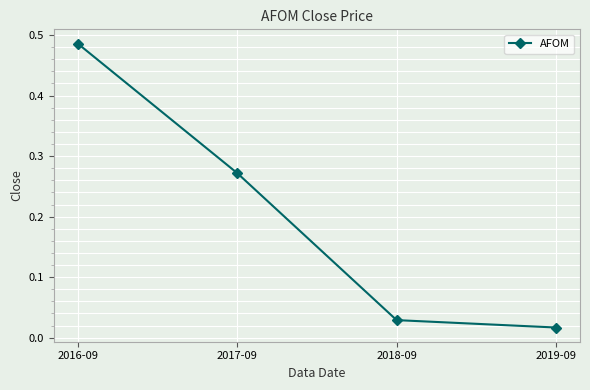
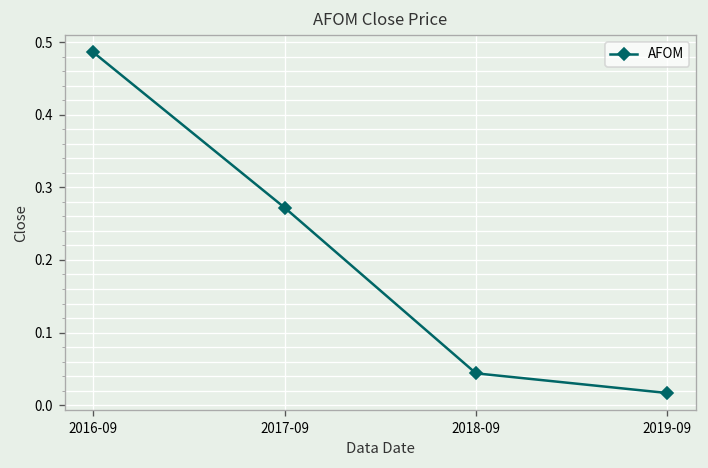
  {
    "2016-09": 0.49,
    "2017-09": 0.27,
-   "2018-09": 0.03,
+   "2018-09": 0.04,
    "2019-09": 0.02
  }
